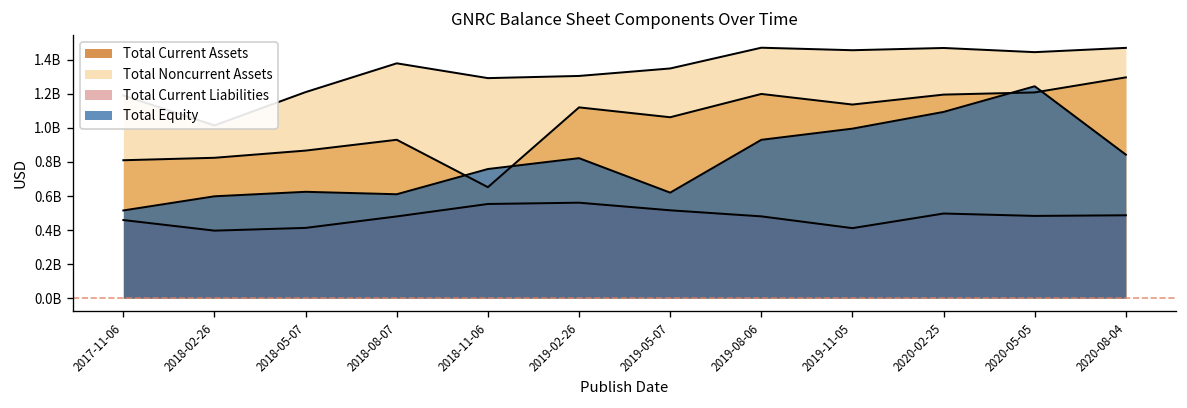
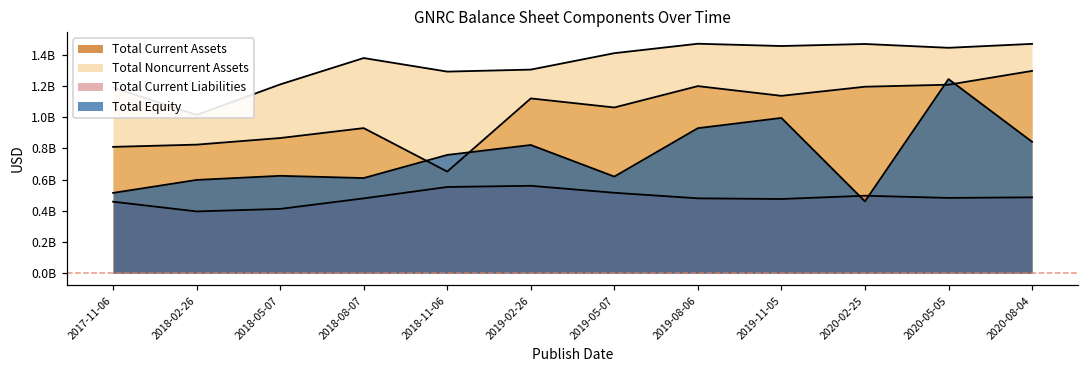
  {
    "Total Current Assets": {
      "2017-11-06": 810000000,
      "2018-02-26": 820000000,
      "2018-05-07": 870000000,
      "2018-08-07": 930000000,
      "2018-11-06": 650000000,
      "2019-02-26": 1120000000,
      "2019-05-07": 1060000000,
      "2019-08-06": 1200000000,
      "2019-11-05": 1140000000,
      "2020-02-25": 1200000000,
      "2020-05-05": 1210000000,
      "2020-08-04": 1300000000
    },
    "Total Noncurrent Assets": {
      "2018-02-26": 1010000000,
      "2018-05-07": 1210000000,
      "2018-08-07": 1380000000,
      "2018-11-06": 1290000000,
      "2019-02-26": 1310000000,
-     "2019-05-07": 1350000000,
+     "2019-05-07": 1410000000,
      "2019-08-06": 1470000000,
      "2019-11-05": 1460000000,
      "2020-02-25": 1470000000,
      "2020-05-05": 1450000000,
      "2020-08-04": 1470000000
    },
    "Total Current Liabilities": {
      "2017-11-06": 460000000,
      "2018-02-26": 400000000,
      "2018-05-07": 410000000,
      "2018-08-07": 480000000,
      "2018-11-06": 550000000,
      "2019-02-26": 560000000,
      "2019-05-07": 520000000,
      "2019-08-06": 480000000,
-     "2019-11-05": 410000000,
+     "2019-11-05": 480000000,
      "2020-02-25": 500000000,
      "2020-05-05": 480000000,
      "2020-08-04": 490000000
    },
    "Total Equity": {
      "2017-11-06": 520000000,
      "2018-02-26": 600000000,
      "2018-05-07": 620000000,
      "2018-08-07": 610000000,
      "2018-11-06": 760000000,
      "2019-02-26": 820000000,
      "2019-05-07": 620000000,
      "2019-08-06": 930000000,
      "2019-11-05": 1000000000,
-     "2020-02-25": 1090000000,
+     "2020-02-25": 460000000,
      "2020-05-05": 1240000000,
      "2020-08-04": 840000000
    }
  }
